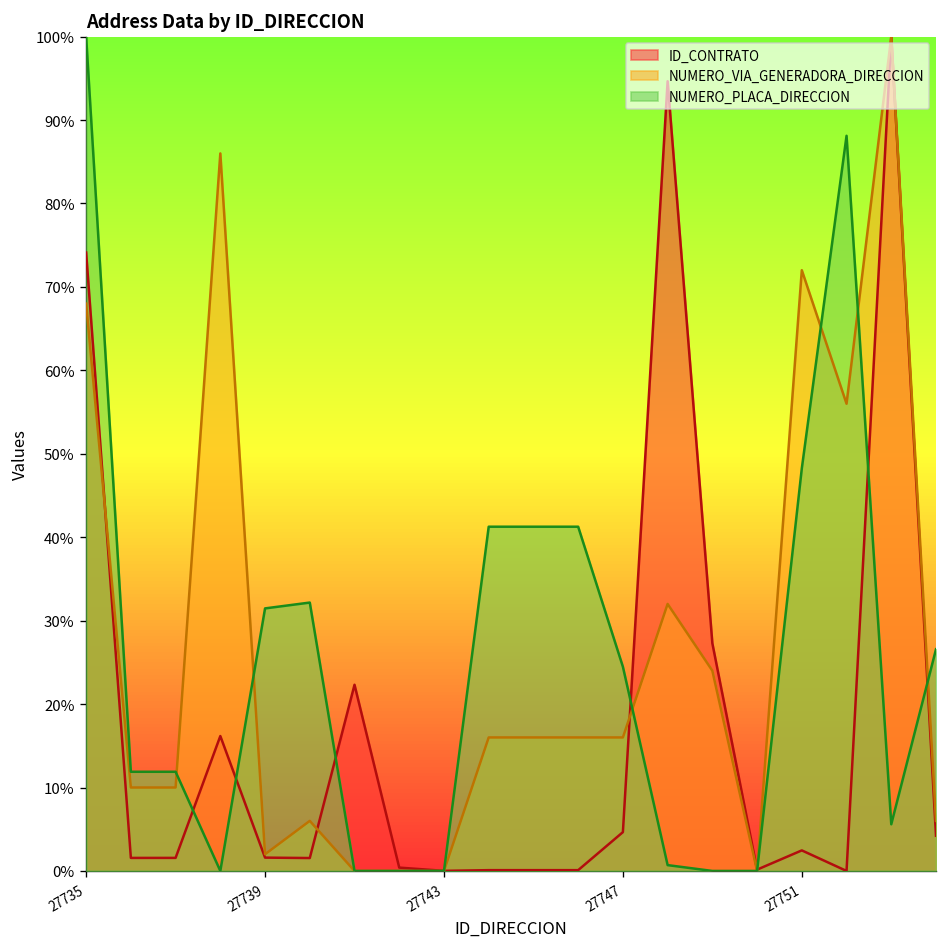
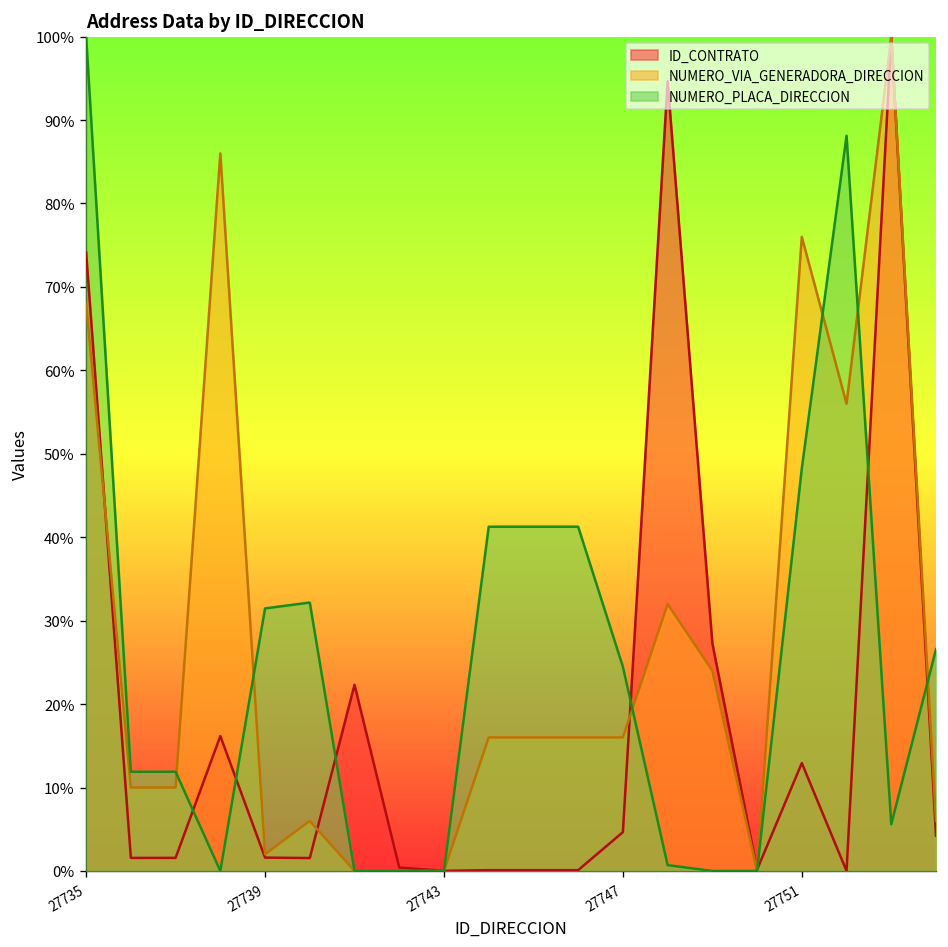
  {
    "ID_CONTRATO": {
      "27735": "74%",
      "27739": "2%",
      "27747": "5%",
-     "27751": "2%"
+     "27751": "13%"
    },
    "NUMERO_VIA_GENERADORA_DIRECCION": {
      "27735": "68%",
      "27739": "2%",
      "27747": "16%",
-     "27751": "72%"
+     "27751": "76%"
    },
    "NUMERO_PLACA_DIRECCION": {
      "27735": "100%",
      "27739": "31%",
      "27747": "24%",
      "27751": "48%"
    }
  }
